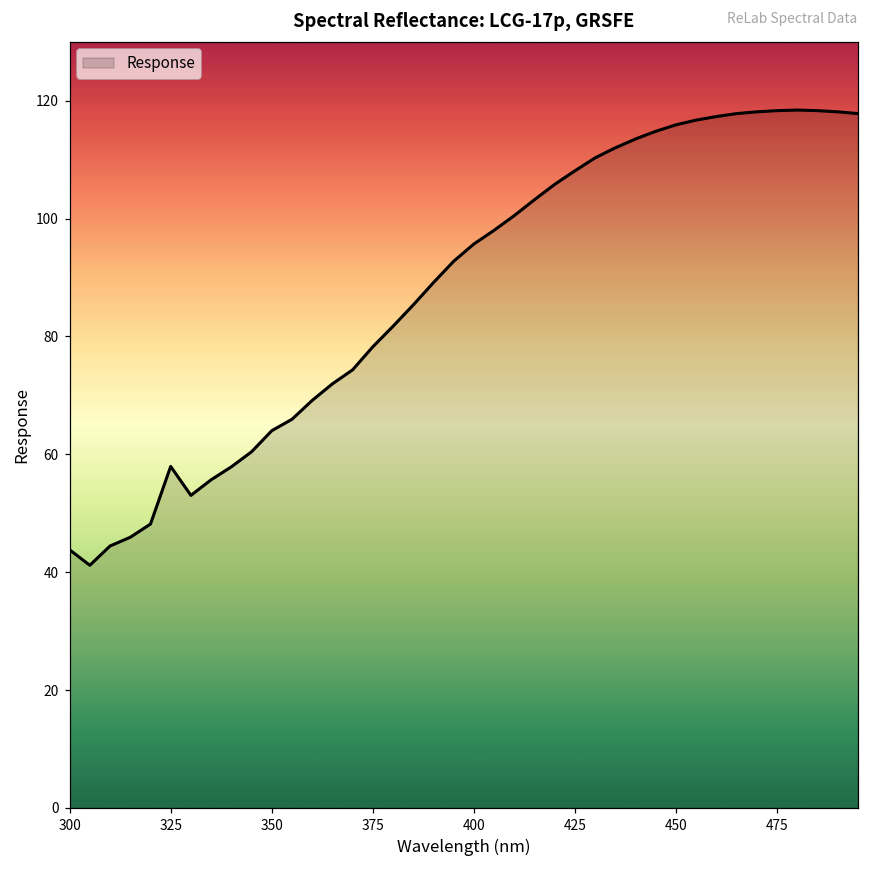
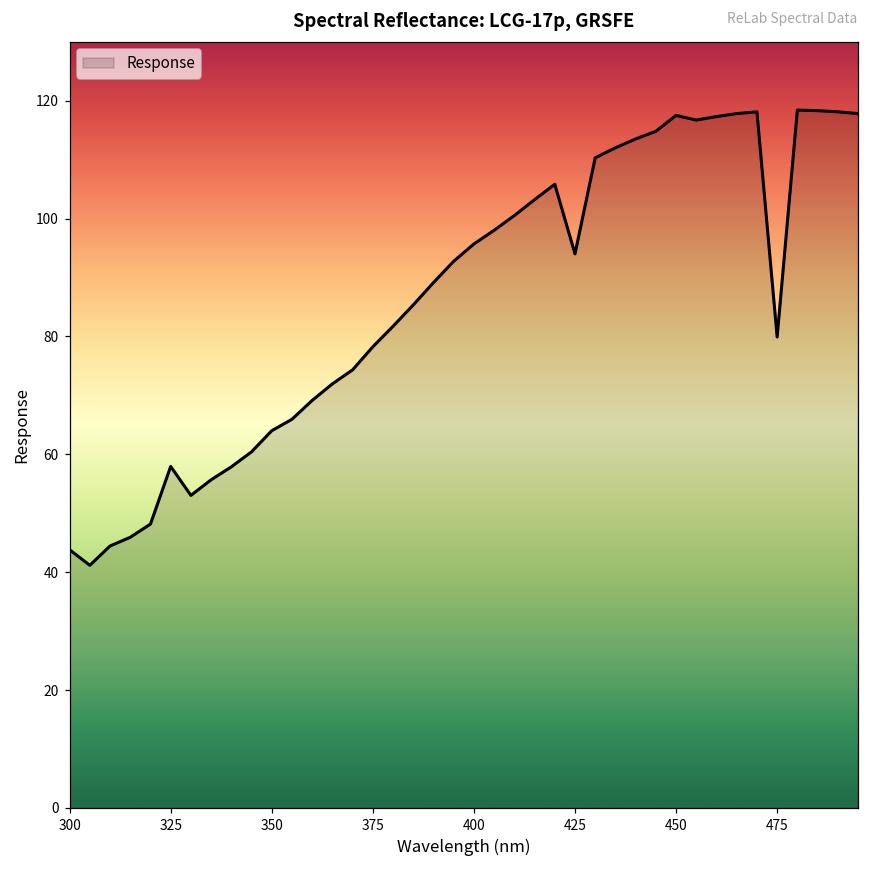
  {
    "300": 44,
    "325": 58,
    "350": 64,
    "375": 78,
    "400": 96,
-   "425": 108,
-   "450": 116,
-   "475": 118
+   "425": 94,
+   "450": 118,
+   "475": 80
  }
